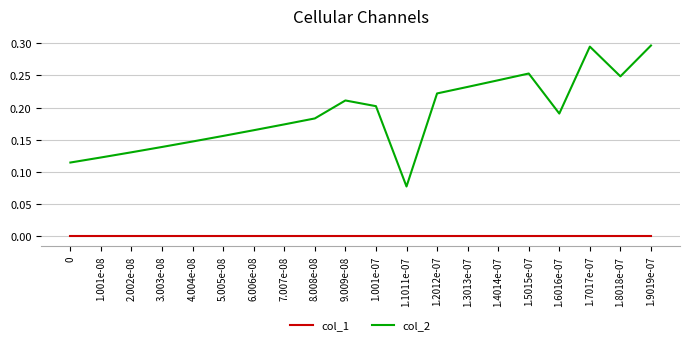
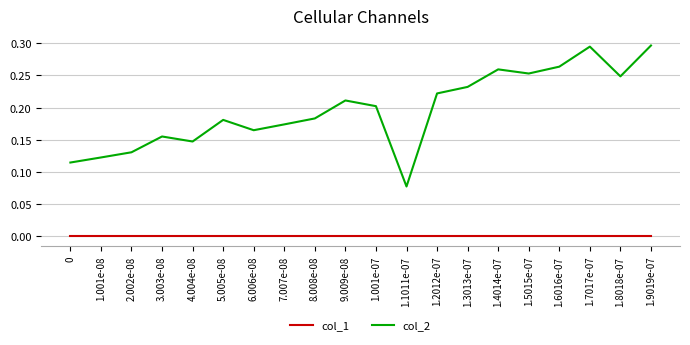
  {
    "col_1": {
      "0": 0.00,
      "1.001e-08": 0.00,
      "2.002e-08": 0.00,
      "3.003e-08": 0.00,
      "4.004e-08": 0.00,
      "5.005e-08": 0.00,
      "6.006e-08": 0.00,
      "7.007e-08": 0.00,
      "8.008e-08": 0.00,
      "9.009e-08": 0.00,
      "1.001e-07": 0.00,
      "1.1011e-07": 0.00,
      "1.2012e-07": 0.00,
      "1.3013e-07": 0.00,
      "1.4014e-07": 0.00,
      "1.5015e-07": 0.00,
      "1.6016e-07": 0.00,
      "1.7017e-07": 0.00,
      "1.8018e-07": 0.00,
      "1.9019e-07": 0.00
    },
    "col_2": {
      "0": 0.11,
      "1.001e-08": 0.12,
      "2.002e-08": 0.13,
-     "3.003e-08": 0.14,
+     "3.003e-08": 0.16,
      "4.004e-08": 0.15,
-     "5.005e-08": 0.16,
+     "5.005e-08": 0.18,
      "6.006e-08": 0.16,
      "7.007e-08": 0.17,
      "8.008e-08": 0.18,
      "9.009e-08": 0.21,
      "1.001e-07": 0.20,
      "1.1011e-07": 0.08,
      "1.2012e-07": 0.22,
      "1.3013e-07": 0.23,
-     "1.4014e-07": 0.24,
+     "1.4014e-07": 0.26,
      "1.5015e-07": 0.25,
-     "1.6016e-07": 0.19,
+     "1.6016e-07": 0.26,
      "1.7017e-07": 0.29,
      "1.8018e-07": 0.25,
      "1.9019e-07": 0.30
    }
  }
